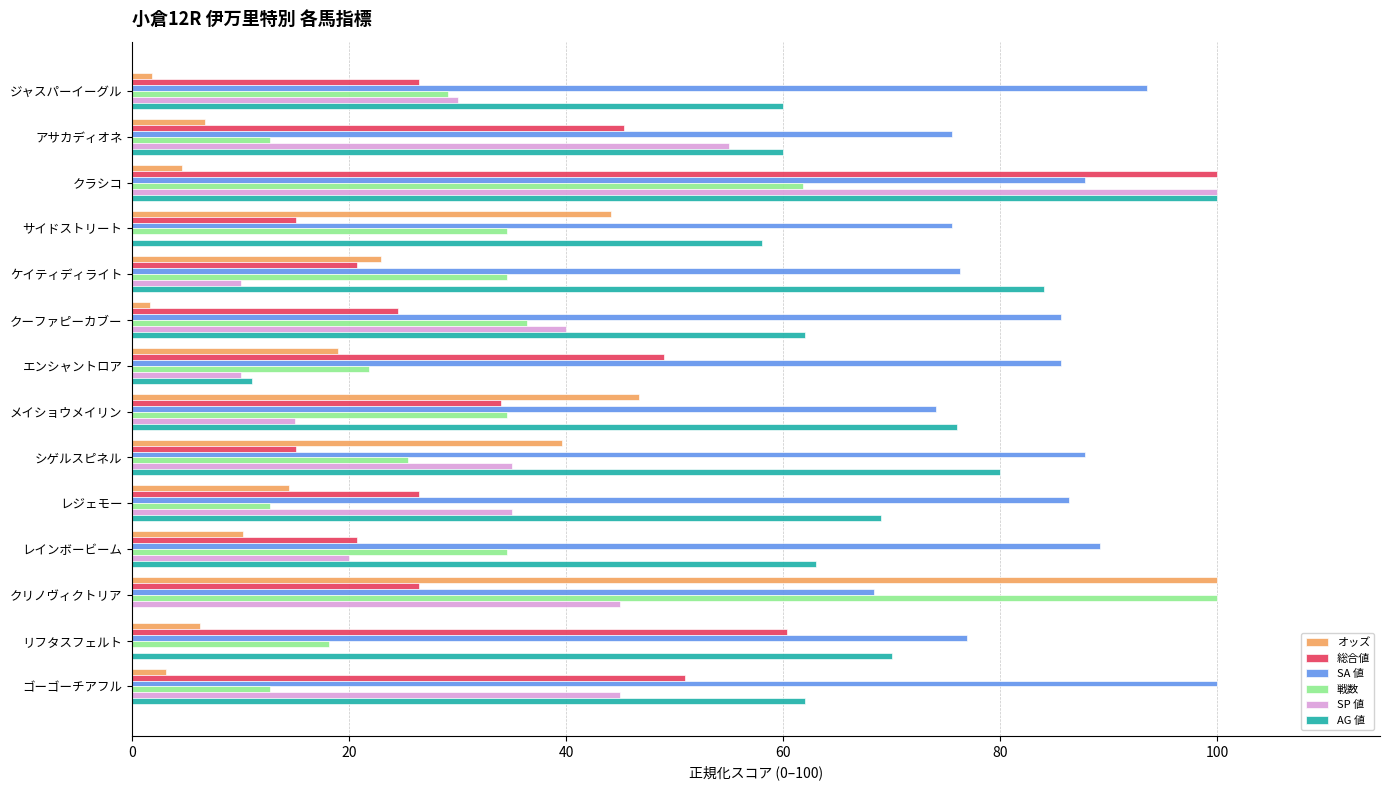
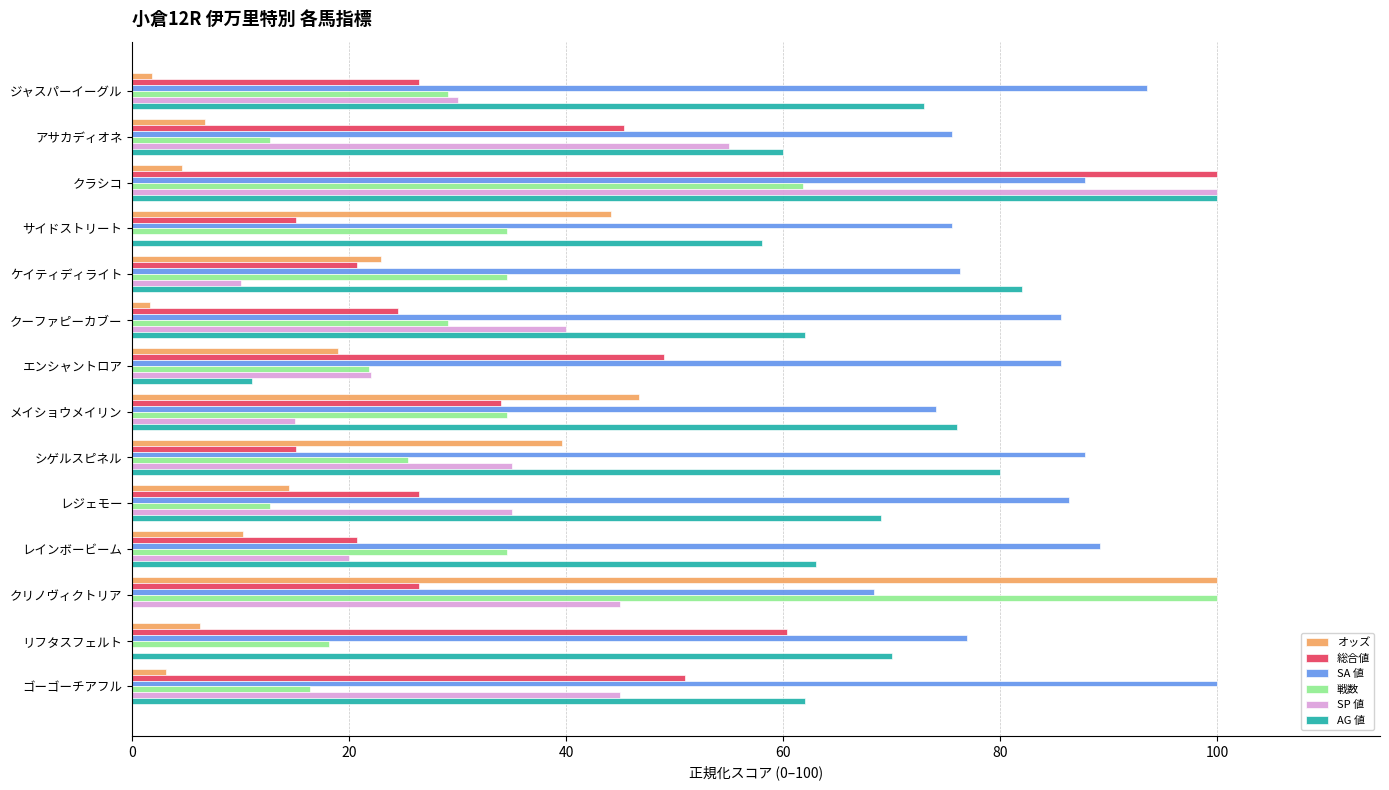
  {
    "オッズ": {
      "ジャスパーイーグル": 1.8,
      "アサカディオネ": 6.7,
      "クラシコ": 4.6,
      "サイドストリート": 44.1,
      "ケイティディライト": 22.9,
      "クーファピーカブー": 1.6,
      "エンシャントロア": 19.0,
      "メイショウメイリン": 46.7,
      "シゲルスピネル": 39.7,
      "レジェモー": 14.4,
      "レインボービーム": 10.2,
      "クリノヴィクトリア": 100.0,
      "リフタスフェルト": 6.2,
      "ゴーゴーチアフル": 3.1
    },
    "総合値": {
      "ジャスパーイーグル": 26.4,
      "アサカディオネ": 45.3,
      "クラシコ": 100.0,
      "サイドストリート": 15.1,
      "ケイティディライト": 20.8,
      "クーファピーカブー": 24.5,
      "エンシャントロア": 49.1,
      "メイショウメイリン": 34.0,
      "シゲルスピネル": 15.1,
      "レジェモー": 26.4,
      "レインボービーム": 20.8,
      "クリノヴィクトリア": 26.4,
      "リフタスフェルト": 60.4,
      "ゴーゴーチアフル": 50.9
    },
    "SA 値": {
      "ジャスパーイーグル": 93.5,
      "アサカディオネ": 75.5,
      "クラシコ": 87.8,
      "サイドストリート": 75.5,
      "ケイティディライト": 76.3,
      "クーファピーカブー": 85.6,
      "エンシャントロア": 85.6,
      "メイショウメイリン": 74.1,
      "シゲルスピネル": 87.8,
      "レジェモー": 86.3,
      "レインボービーム": 89.2,
      "クリノヴィクトリア": 68.3,
      "リフタスフェルト": 77.0,
      "ゴーゴーチアフル": 100.0
    },
    "戦数": {
      "ジャスパーイーグル": 29.1,
      "アサカディオネ": 12.7,
      "クラシコ": 61.8,
      "サイドストリート": 34.5,
      "ケイティディライト": 34.5,
-     "クーファピーカブー": 36.4,
+     "クーファピーカブー": 29.1,
      "エンシャントロア": 21.8,
      "メイショウメイリン": 34.5,
      "シゲルスピネル": 25.5,
      "レジェモー": 12.7,
      "レインボービーム": 34.5,
      "クリノヴィクトリア": 100.0,
      "リフタスフェルト": 18.2,
-     "ゴーゴーチアフル": 12.7
+     "ゴーゴーチアフル": 16.4
    },
    "SP 値": {
      "ジャスパーイーグル": 30,
      "アサカディオネ": 55,
      "クラシコ": 100,
      "サイドストリート": 0,
      "ケイティディライト": 10,
      "クーファピーカブー": 40,
-     "エンシャントロア": 10,
+     "エンシャントロア": 22,
      "メイショウメイリン": 15,
      "シゲルスピネル": 35,
      "レジェモー": 35,
      "レインボービーム": 20,
      "クリノヴィクトリア": 45,
      "リフタスフェルト": 0,
      "ゴーゴーチアフル": 45
    },
    "AG 値": {
-     "ジャスパーイーグル": 60,
+     "ジャスパーイーグル": 73,
      "アサカディオネ": 60,
      "クラシコ": 100,
      "サイドストリート": 58,
-     "ケイティディライト": 84,
+     "ケイティディライト": 82,
      "クーファピーカブー": 62,
      "エンシャントロア": 11,
      "メイショウメイリン": 76,
      "シゲルスピネル": 80,
      "レジェモー": 69,
      "レインボービーム": 63,
      "クリノヴィクトリア": 0,
      "リフタスフェルト": 70,
      "ゴーゴーチアフル": 62
    }
  }
